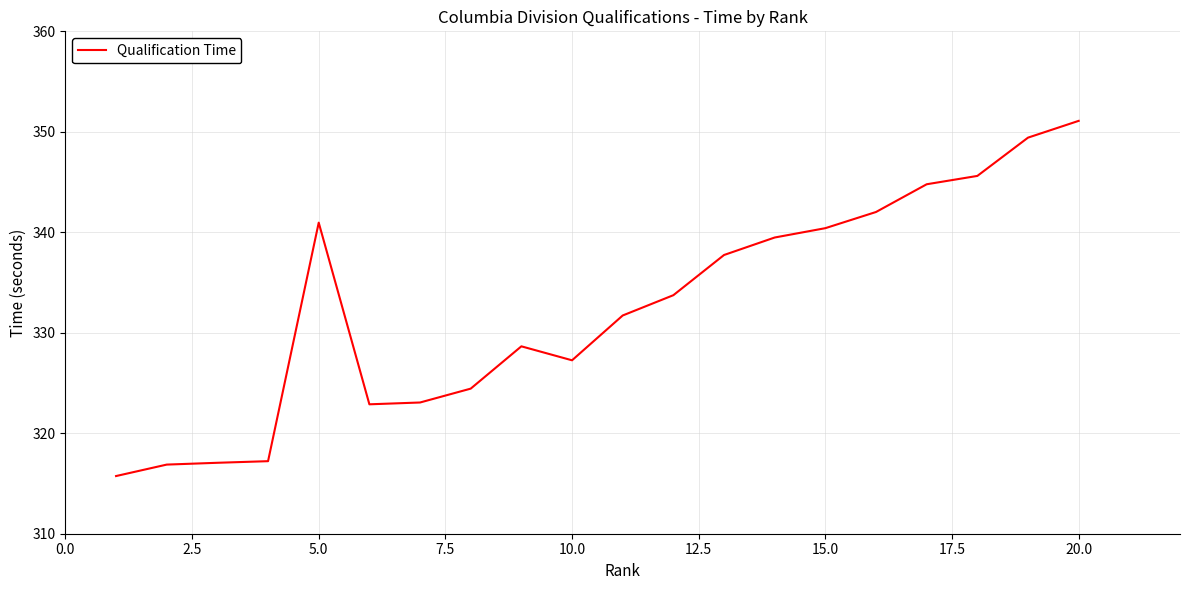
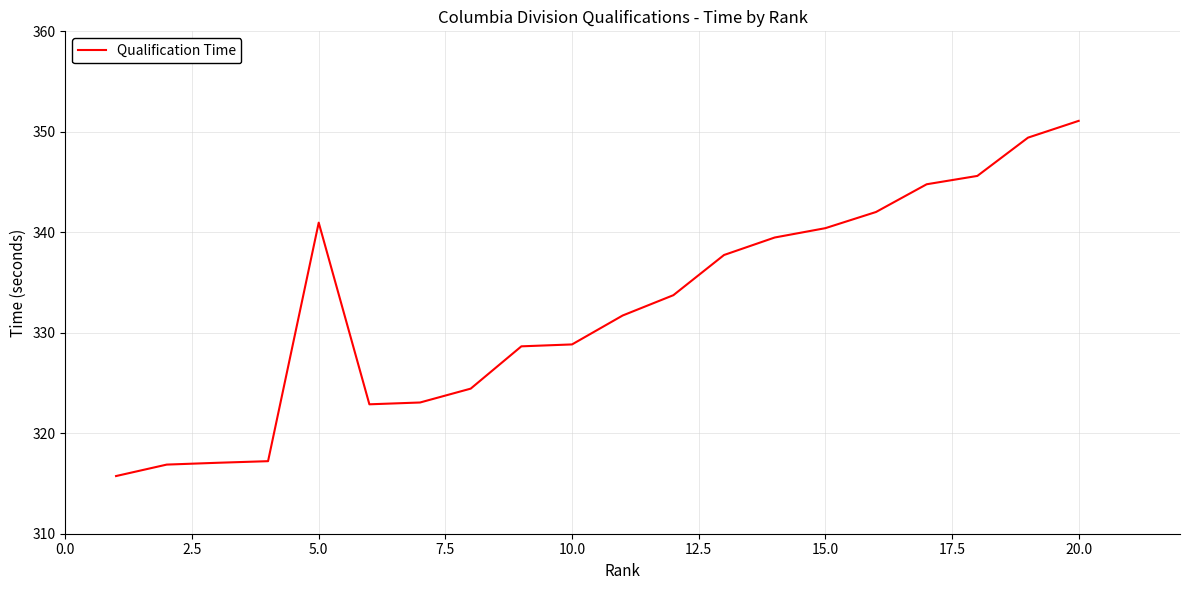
  {
    "5.0": 341.0,
-   "10.0": 327.3,
+   "10.0": 328.8,
    "15.0": 340.4,
    "20.0": 351.1
  }
